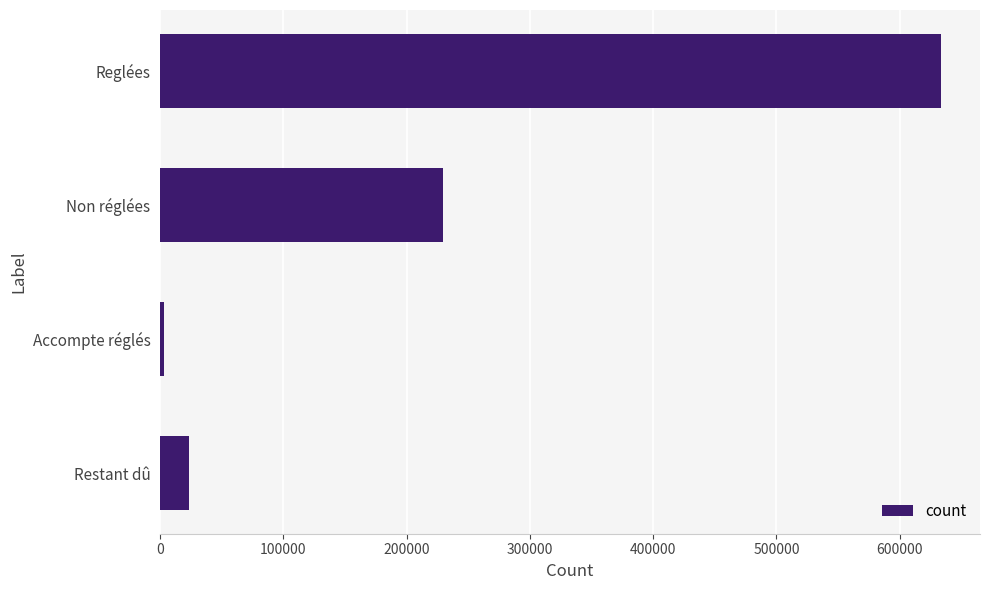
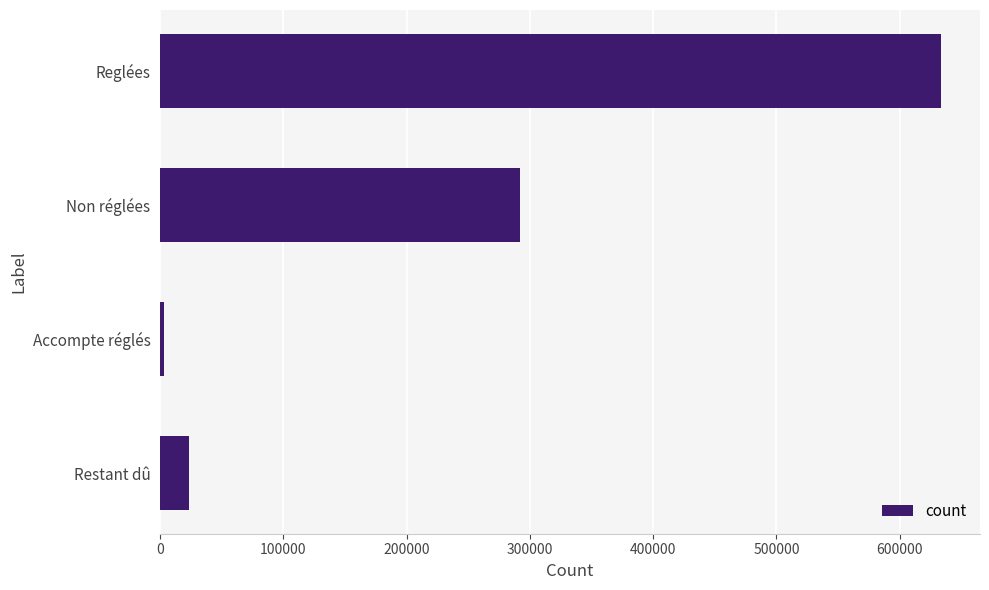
  {
    "Reglées": 633000,
-   "Non réglées": 229000,
+   "Non réglées": 292000,
    "Accompte réglés": 3000,
    "Restant dû": 23000
  }
